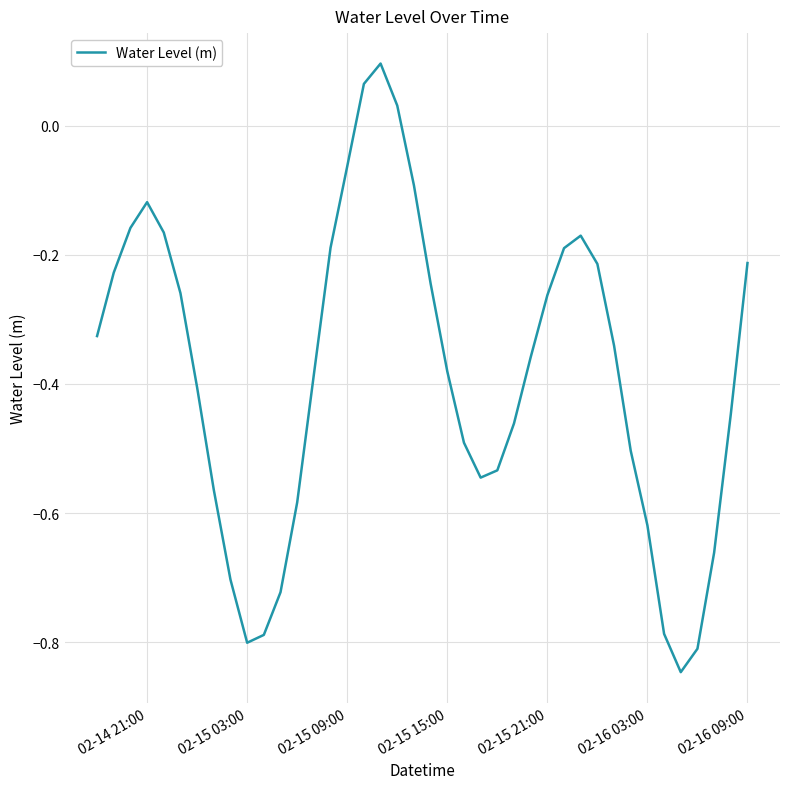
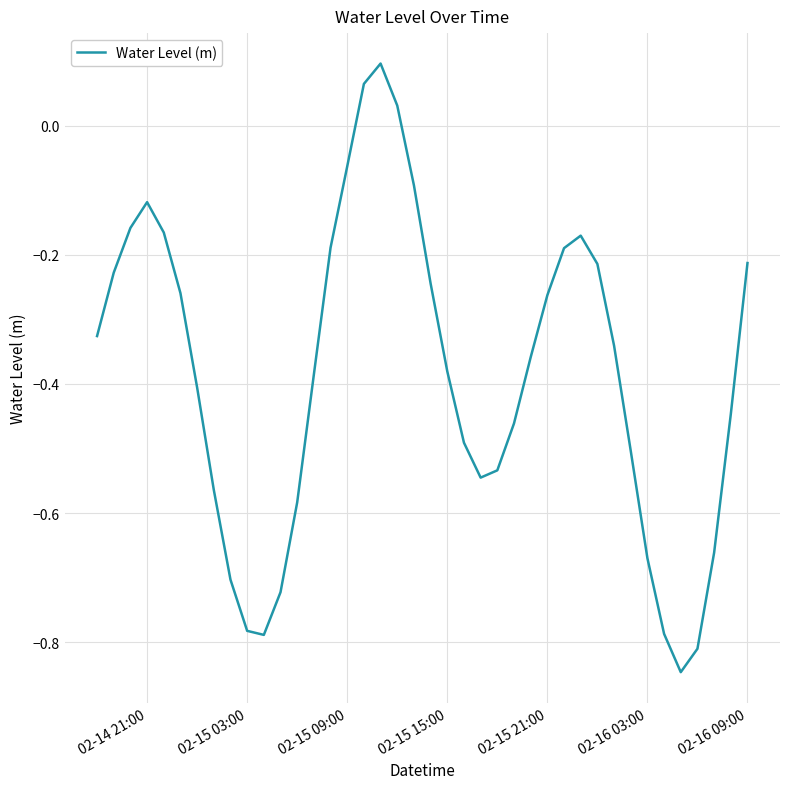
  {
    "02-14 21:00": -0.12,
-   "02-15 03:00": -0.80,
+   "02-15 03:00": -0.78,
    "02-15 09:00": -0.06,
    "02-15 15:00": -0.38,
    "02-15 21:00": -0.26,
-   "02-16 03:00": -0.62,
+   "02-16 03:00": -0.67,
    "02-16 09:00": -0.21
  }
